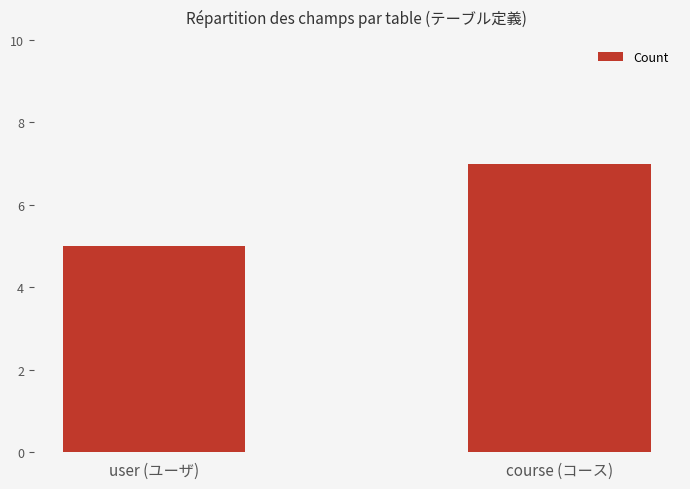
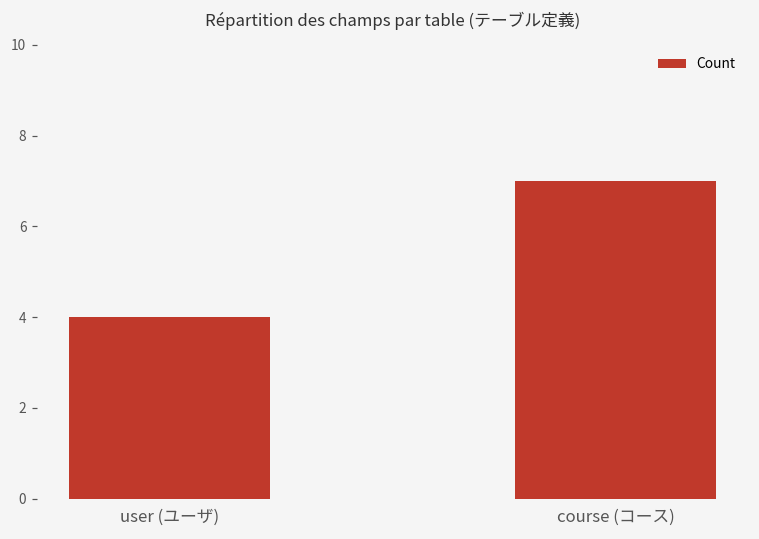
  {
-   "user (ユーザ)": 5,
+   "user (ユーザ)": 4,
    "course (コース)": 7
  }
